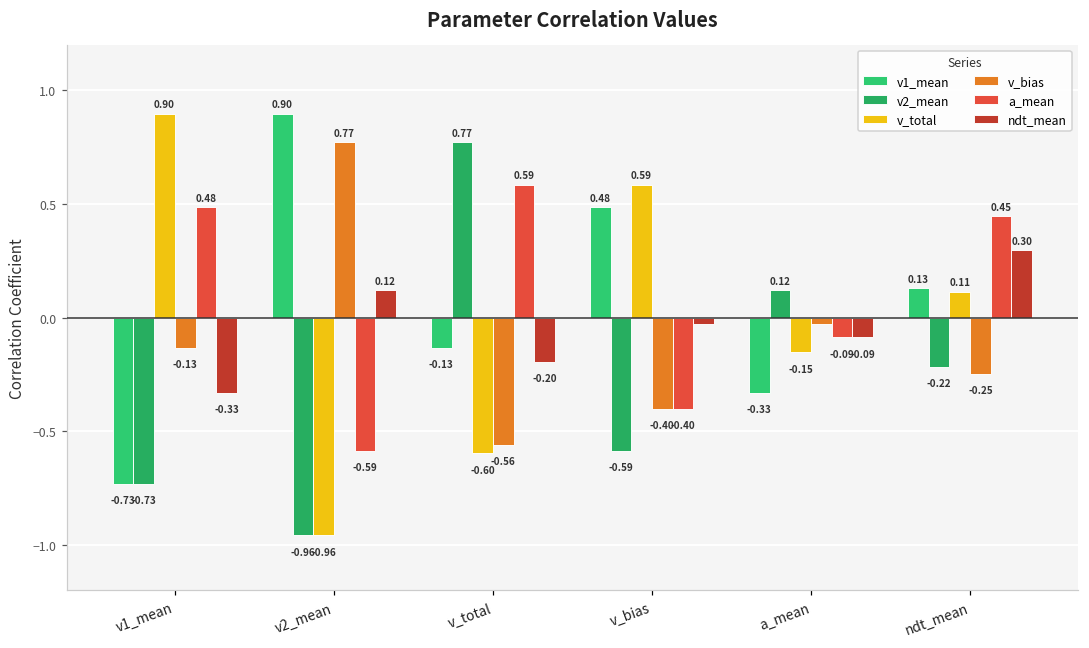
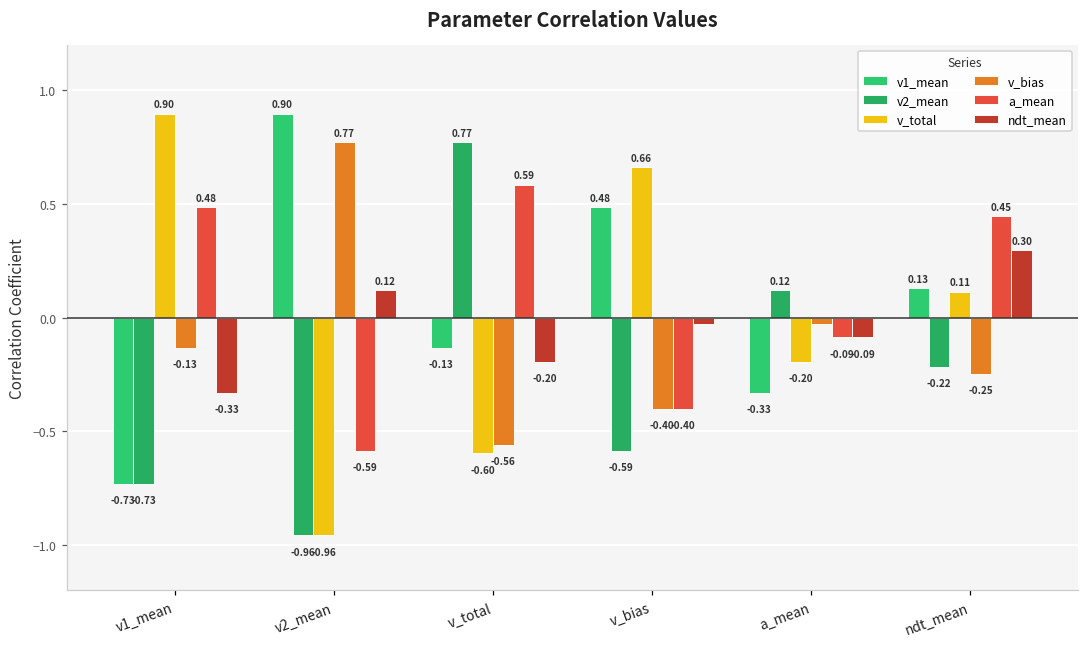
  {
    "v_total": {
      "v1_mean": 0.90,
      "v_total": -0.60,
-     "v_bias": 0.59,
-     "a_mean": -0.15,
+     "v_bias": 0.66,
+     "a_mean": -0.20,
      "ndt_mean": 0.11
    }
  }
